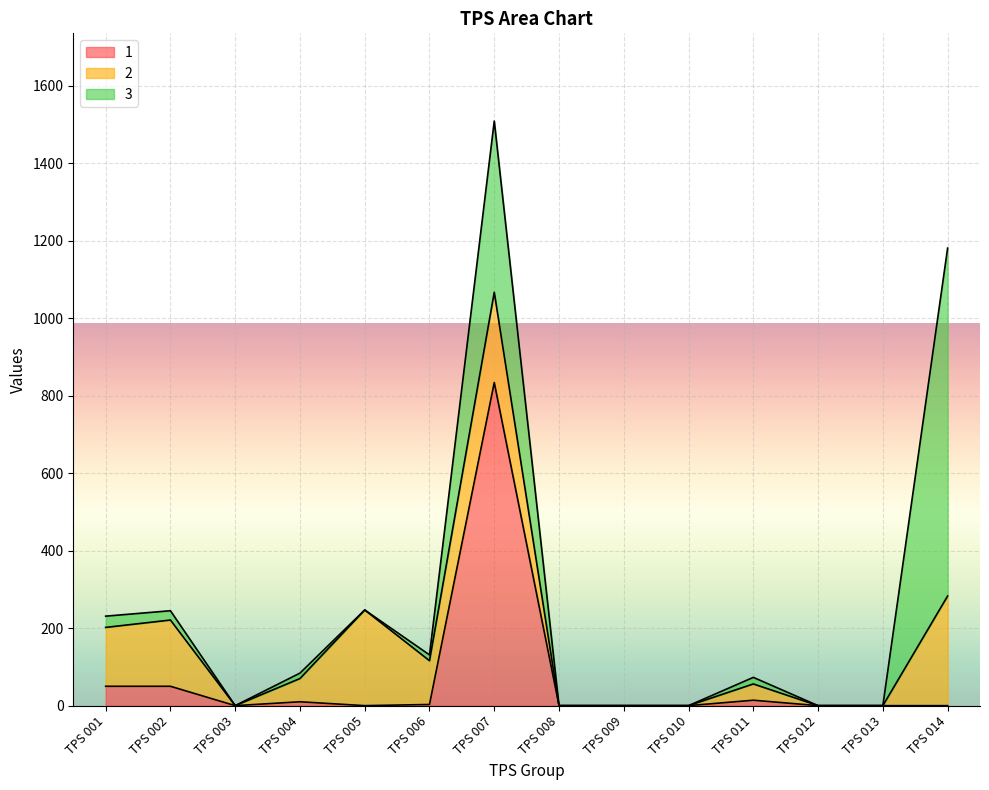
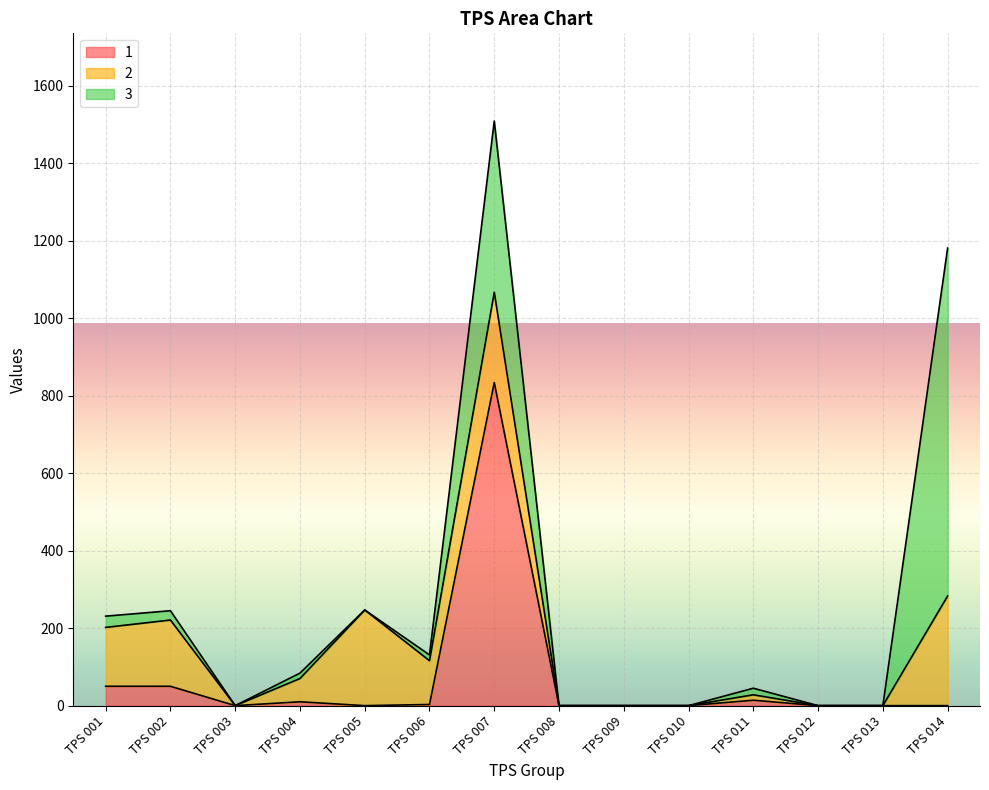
  {
    "1": {
      "TPS 001": 50,
      "TPS 002": 50,
      "TPS 004": 10,
      "TPS 005": 0,
      "TPS 006": 0,
      "TPS 007": 830,
      "TPS 011": 10,
      "TPS 014": 0
    },
    "2": {
      "TPS 001": 150,
      "TPS 002": 170,
      "TPS 004": 60,
      "TPS 006": 110,
      "TPS 007": 230,
-     "TPS 011": 40,
+     "TPS 011": 10,
      "TPS 014": 280
    },
    "3": {
      "TPS 001": 30,
      "TPS 002": 20,
      "TPS 004": 10,
      "TPS 006": 20,
      "TPS 007": 440,
      "TPS 011": 20,
      "TPS 014": 900
    }
  }
